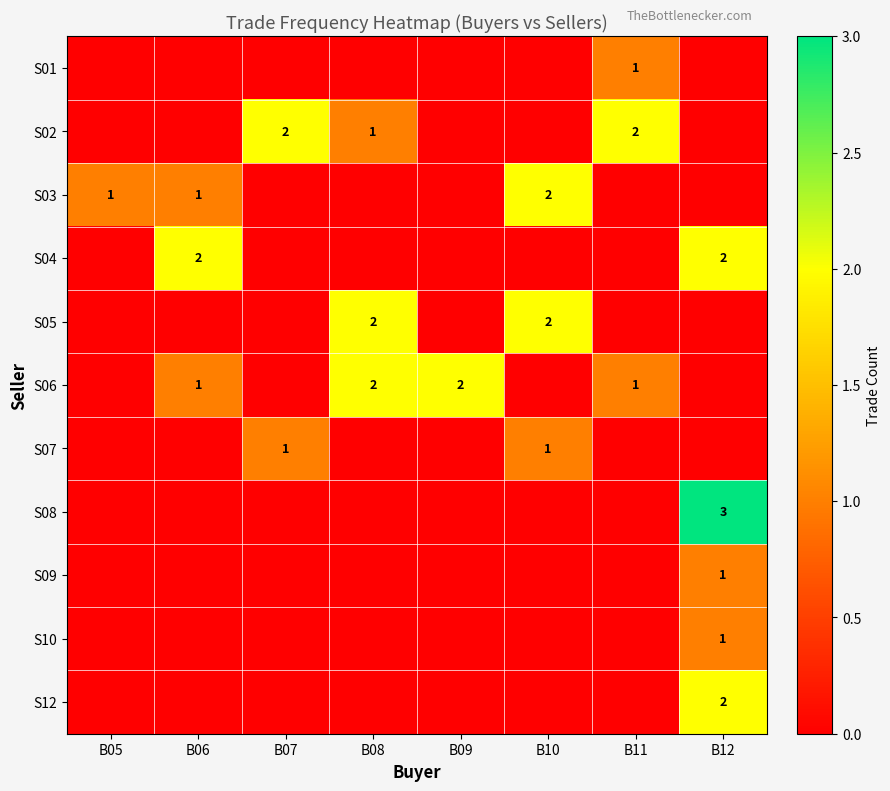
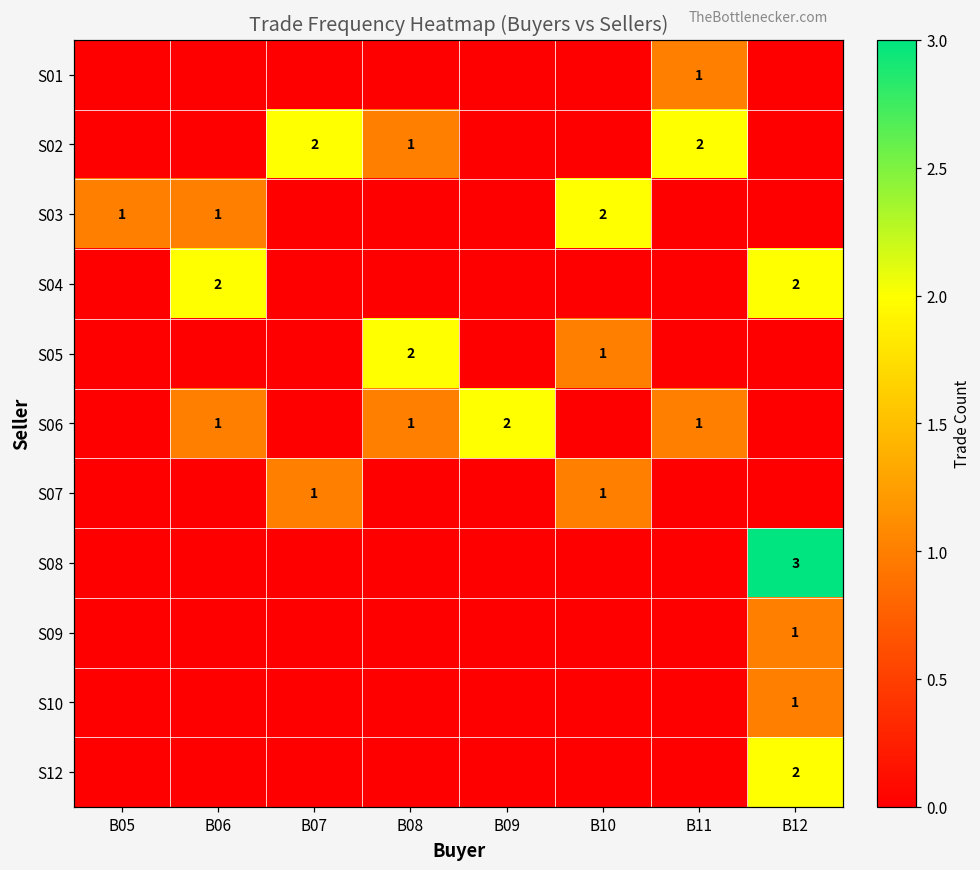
  {
    "S01": {
      "B11": 1
    },
    "S02": {
      "B07": 2,
      "B08": 1,
      "B11": 2
    },
    "S03": {
      "B05": 1,
      "B06": 1,
      "B10": 2
    },
    "S04": {
      "B06": 2,
      "B12": 2
    },
    "S05": {
      "B08": 2,
-     "B10": 2
+     "B10": 1
    },
    "S06": {
      "B06": 1,
-     "B08": 2,
+     "B08": 1,
      "B09": 2,
      "B11": 1
    },
    "S07": {
      "B07": 1,
      "B10": 1
    },
    "S08": {
      "B12": 3
    },
    "S09": {
      "B12": 1
    },
    "S10": {
      "B12": 1
    },
    "S12": {
      "B12": 2
    }
  }
